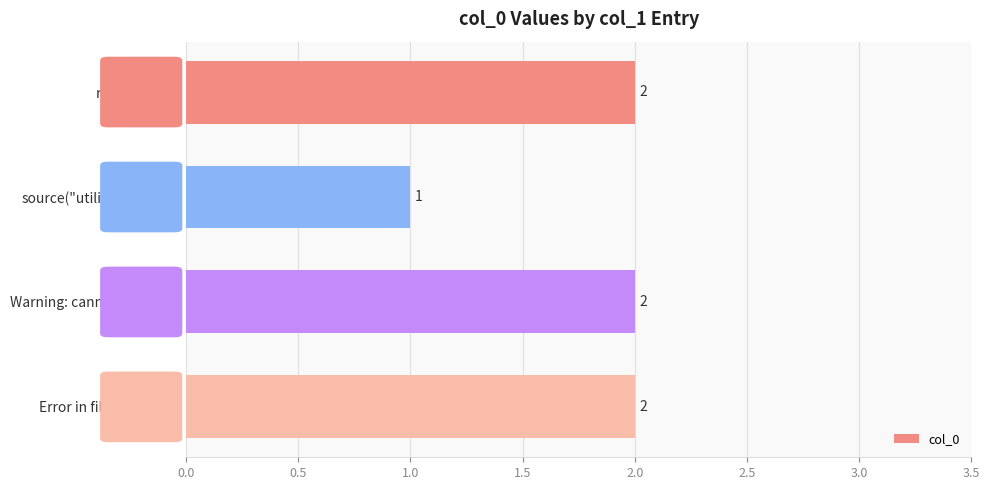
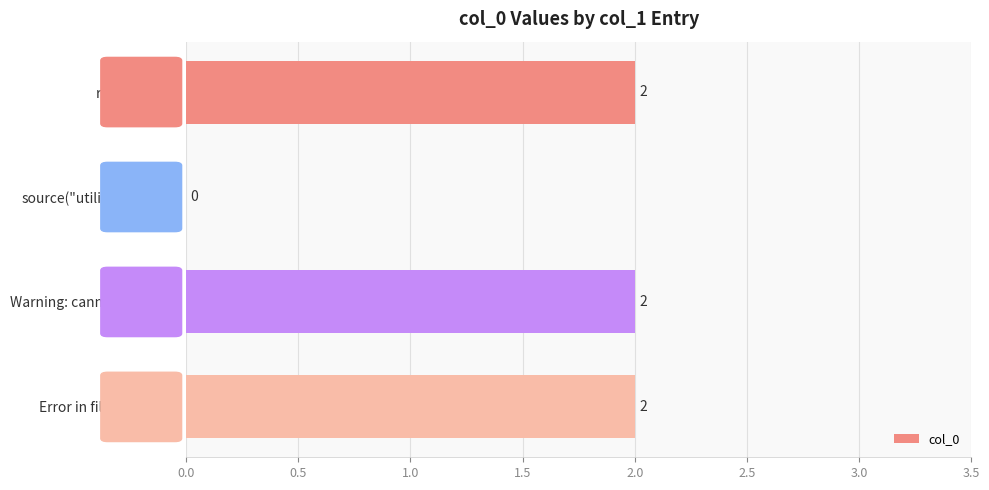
  {
    "rm(list = ls())": 2,
-   "source(\"utility/setup.r\")": 1,
+   "source(\"utility/setup.r\")": 0,
    "Warning: cannot open file": 2,
    "Error in file(filename)": 2
  }
